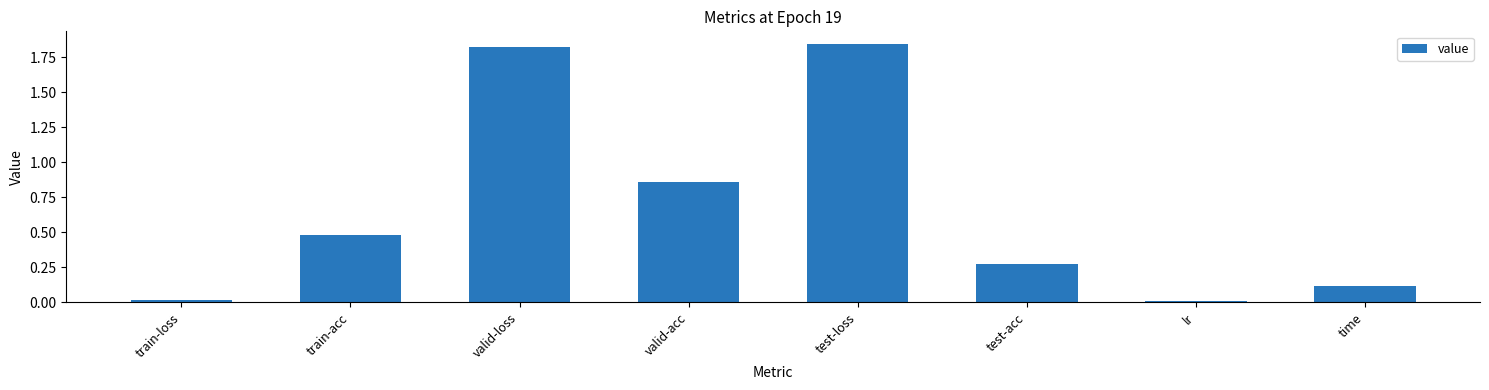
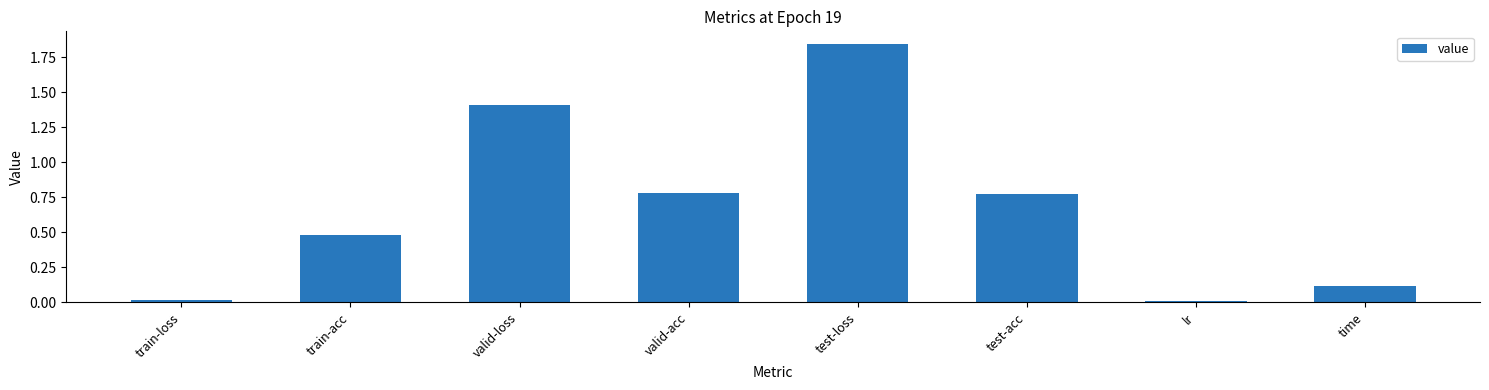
  {
    "train-acc": 0.48,
-   "valid-loss": 1.83,
-   "valid-acc": 0.86,
+   "valid-loss": 1.41,
+   "valid-acc": 0.78,
    "test-loss": 1.84,
-   "test-acc": 0.27,
+   "test-acc": 0.77,
    "time": 0.11
  }
